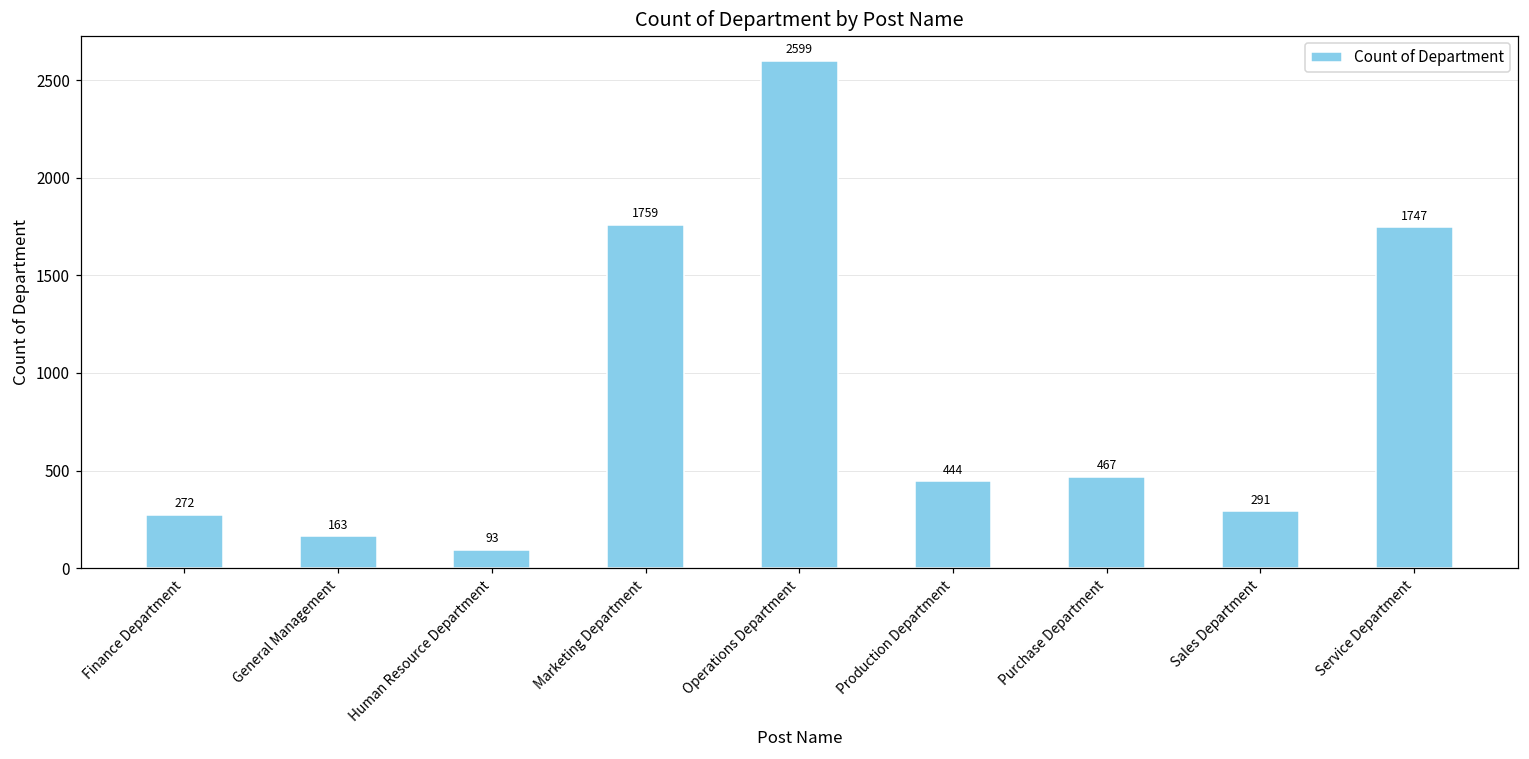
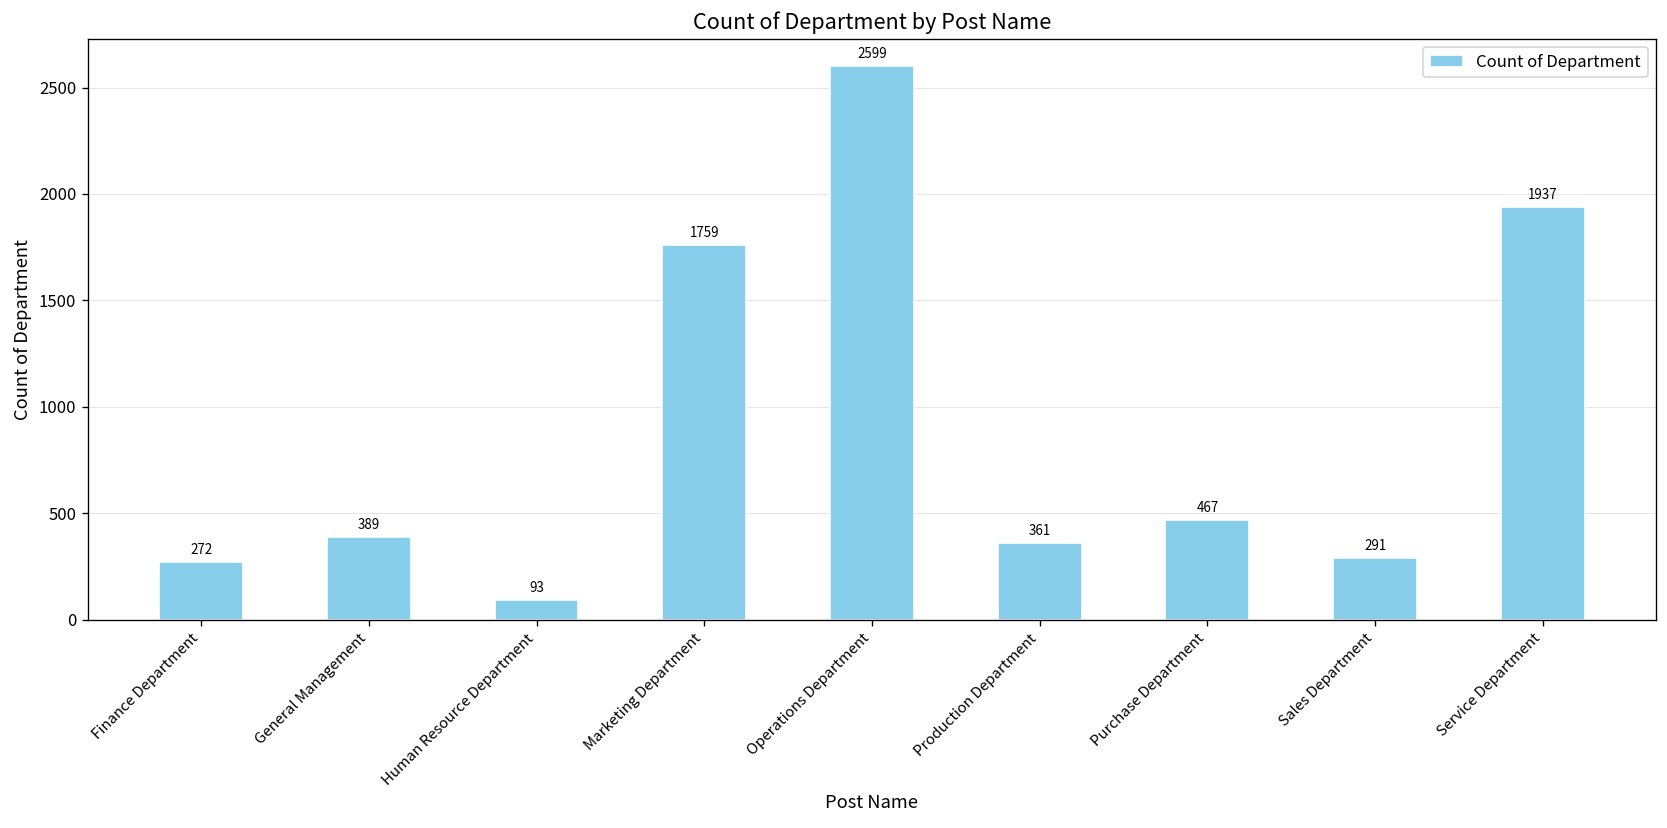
  {
    "Finance Department": 272,
-   "General Management": 163,
+   "General Management": 389,
    "Human Resource Department": 93,
    "Marketing Department": 1759,
    "Operations Department": 2599,
-   "Production Department": 444,
+   "Production Department": 361,
    "Purchase Department": 467,
    "Sales Department": 291,
-   "Service Department": 1747
+   "Service Department": 1937
  }
